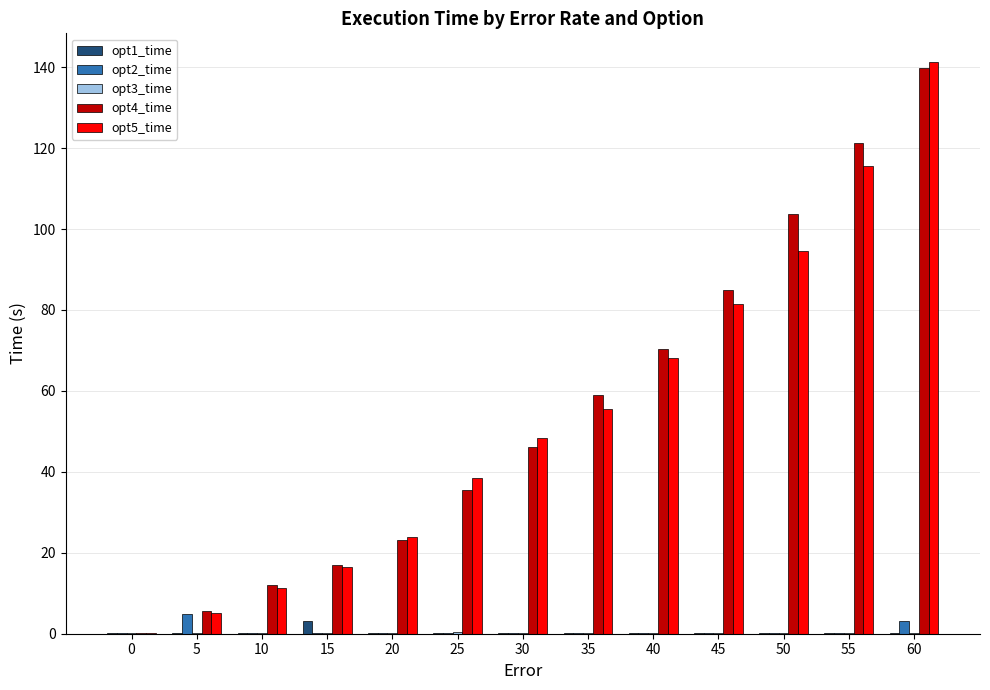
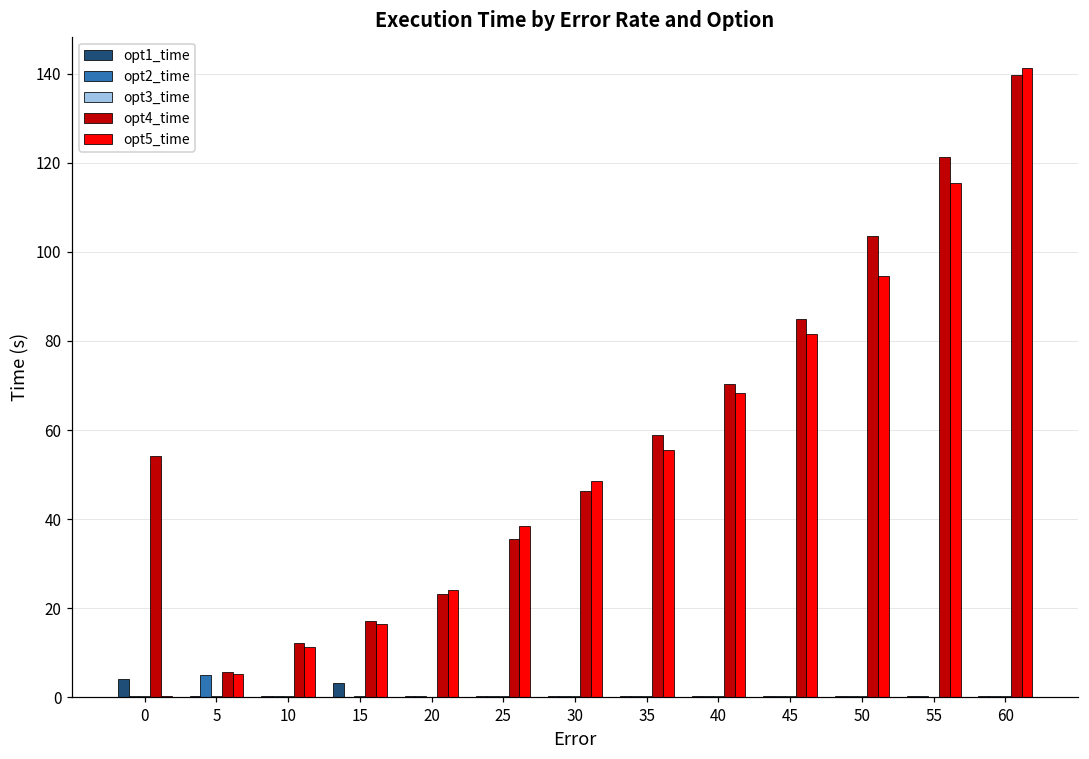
  {
    "opt1_time": {
-     "0": 0,
+     "0": 4,
      "15": 3
    },
    "opt2_time": {
      "5": 5,
-     "60": 3
+     "60": 0
    },
    "opt4_time": {
-     "0": 0,
+     "0": 54,
      "5": 6,
      "10": 12,
      "15": 17,
      "20": 23,
      "25": 35,
      "30": 46,
      "35": 59,
      "40": 70,
      "45": 85,
      "50": 104,
      "55": 121,
      "60": 140
    },
    "opt5_time": {
      "5": 5,
      "10": 11,
      "15": 16,
      "20": 24,
      "25": 38,
      "30": 48,
      "35": 55,
      "40": 68,
      "45": 82,
      "50": 95,
      "55": 116,
      "60": 141
    }
  }
